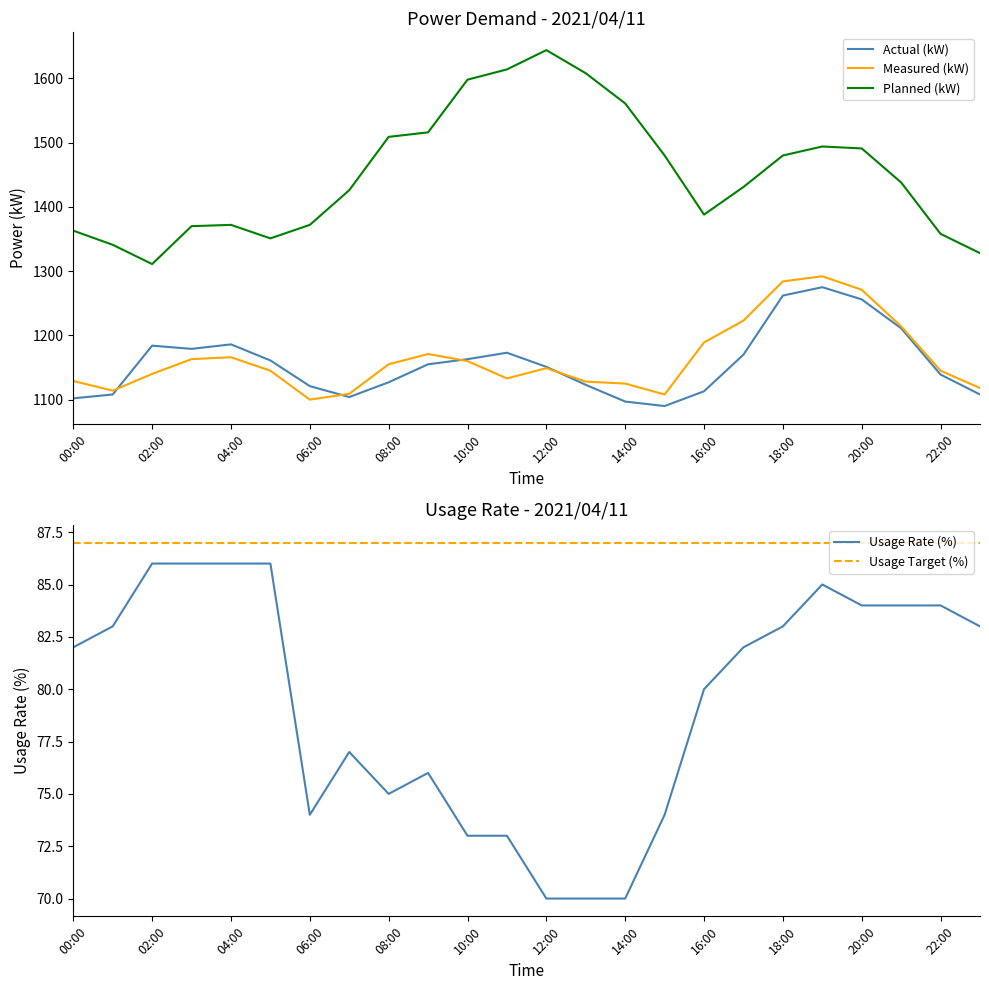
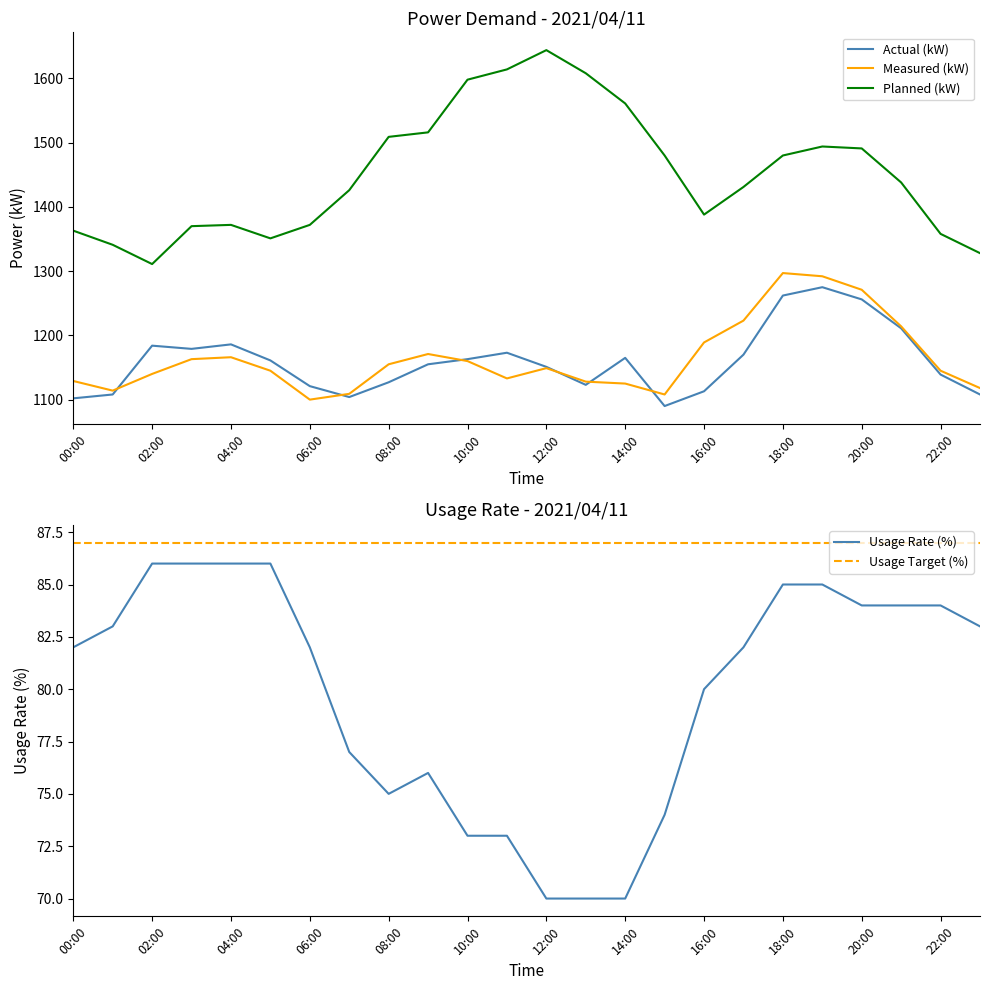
  {
    "Power Demand - 2021/04/11": {
      "Actual (kW)": {
        "00:00": 1100,
        "02:00": 1180,
        "04:00": 1190,
        "06:00": 1120,
        "08:00": 1130,
-       "14:00": 1100,
+       "14:00": 1170,
        "16:00": 1110,
        "18:00": 1260,
        "20:00": 1260,
        "22:00": 1140
      },
      "Measured (kW)": {
        "00:00": 1130,
        "02:00": 1140,
        "04:00": 1170,
        "06:00": 1100,
        "08:00": 1160,
        "14:00": 1130,
        "16:00": 1190,
-       "18:00": 1280,
+       "18:00": 1300,
        "20:00": 1270,
        "22:00": 1150
      },
      "Planned (kW)": {
        "00:00": 1360,
        "02:00": 1310,
        "04:00": 1370,
        "06:00": 1370,
        "08:00": 1510,
        "10:00": 1600,
        "12:00": 1640,
        "14:00": 1560,
        "16:00": 1390,
        "18:00": 1480,
        "20:00": 1490,
        "22:00": 1360
      }
    },
    "Usage Rate - 2021/04/11": {
      "Usage Rate (%)": {
        "00:00": 82,
        "02:00": 86,
        "04:00": 86,
-       "06:00": 74,
+       "06:00": 82,
        "08:00": 75,
        "10:00": 73,
        "12:00": 70,
        "14:00": 70,
        "16:00": 80,
-       "18:00": 83,
+       "18:00": 85,
        "20:00": 84,
        "22:00": 84
      },
      "Usage Target (%)": {
        "00:00": 87,
        "02:00": 87,
        "04:00": 87,
        "06:00": 87,
        "08:00": 87,
        "10:00": 87,
        "12:00": 87,
        "14:00": 87,
        "16:00": 87,
        "18:00": 87
      }
    }
  }
